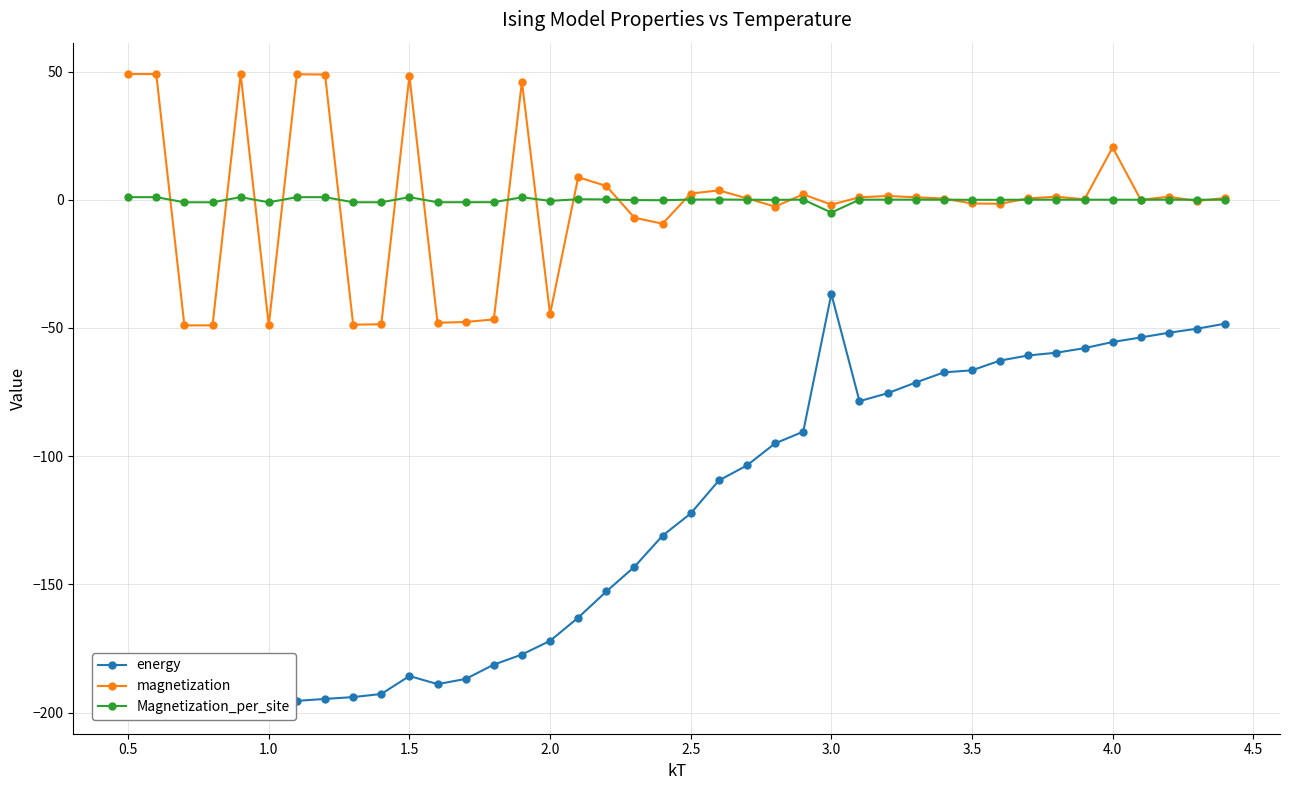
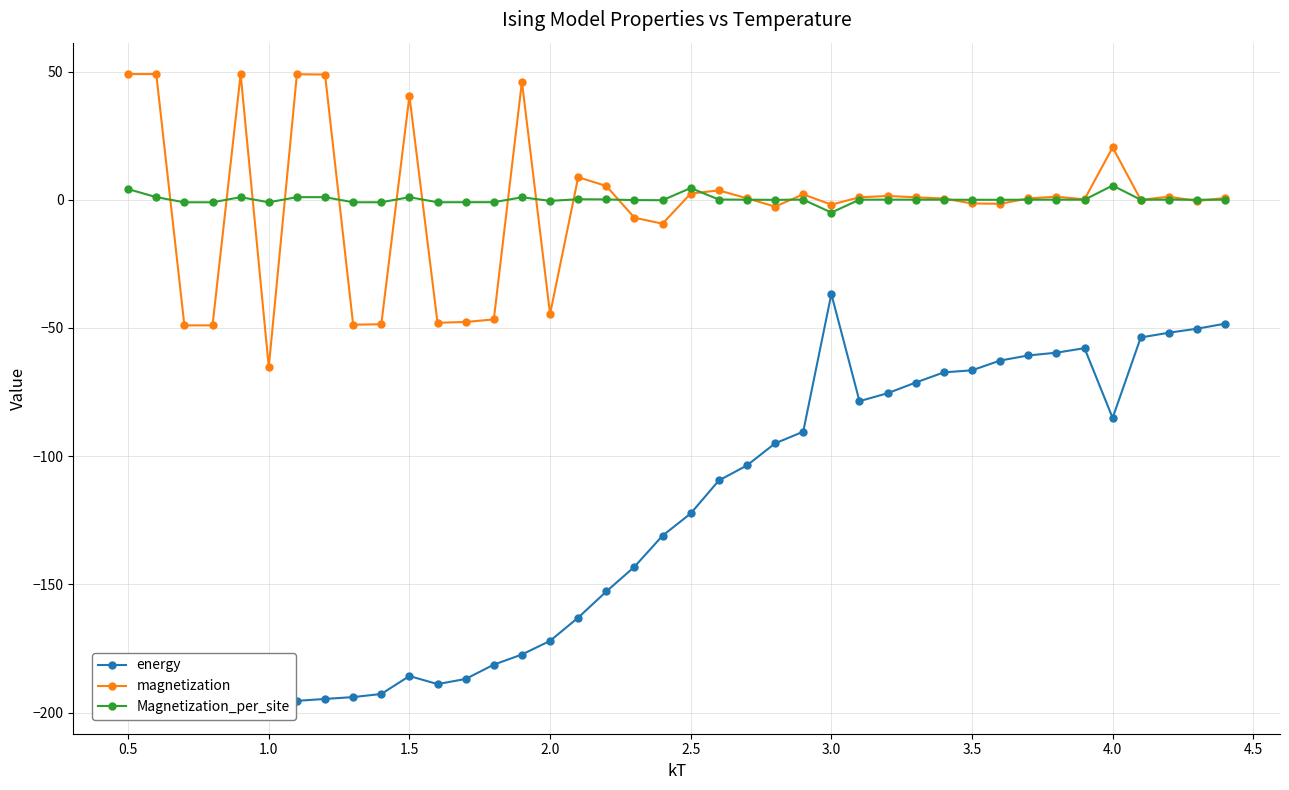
  {
    "energy": {
      "1.5": -186,
      "2.0": -172,
      "2.5": -122,
      "3.0": -37,
      "3.5": -67,
-     "4.0": -55
+     "4.0": -85
    },
    "magnetization": {
      "0.5": 49,
-     "1.0": -49,
-     "1.5": 48,
+     "1.0": -65,
+     "1.5": 40,
      "2.0": -45,
      "2.5": 2,
      "3.0": -2,
      "3.5": -1,
      "4.0": 20
    },
    "Magnetization_per_site": {
-     "0.5": 1,
+     "0.5": 4,
      "1.0": -1,
      "1.5": 1,
      "2.0": 0,
-     "2.5": 0,
+     "2.5": 5,
      "3.0": -5,
      "3.5": 0,
-     "4.0": 0
+     "4.0": 6
    }
  }
